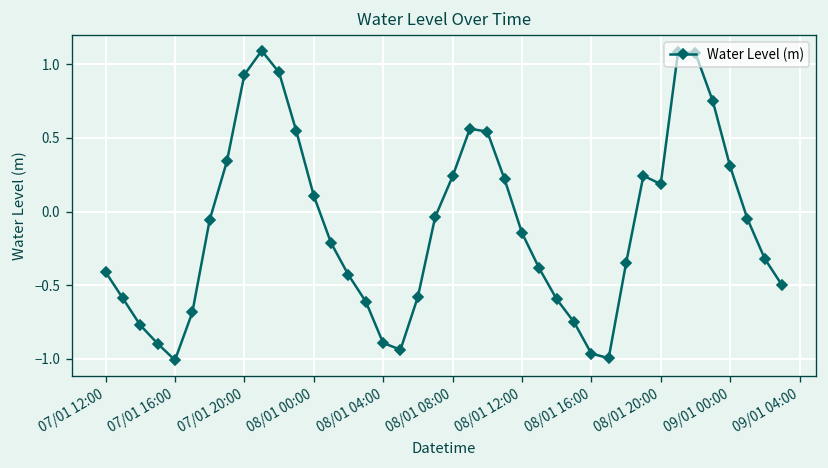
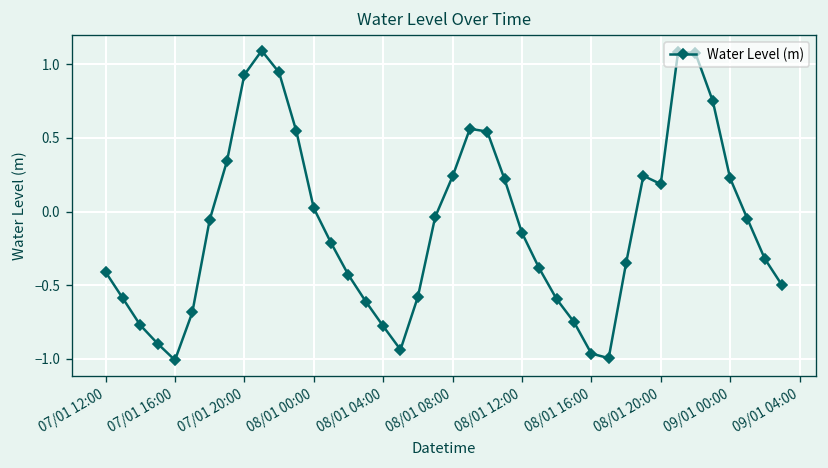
  {
    "07/01 12:00": -0.41,
    "07/01 16:00": -1.01,
    "07/01 20:00": 0.93,
-   "08/01 00:00": 0.11,
-   "08/01 04:00": -0.89,
+   "08/01 00:00": 0.02,
+   "08/01 04:00": -0.78,
    "08/01 08:00": 0.24,
    "08/01 12:00": -0.14,
    "08/01 16:00": -0.96,
    "08/01 20:00": 0.19,
-   "09/01 00:00": 0.31
+   "09/01 00:00": 0.23
  }
